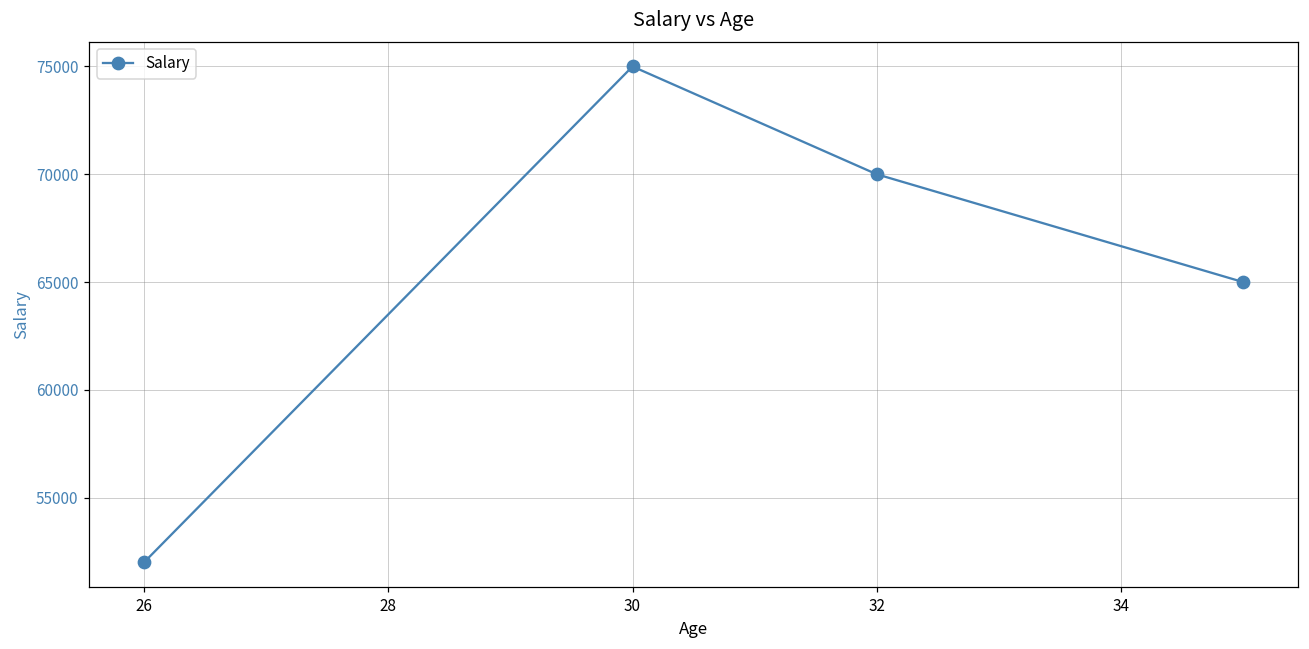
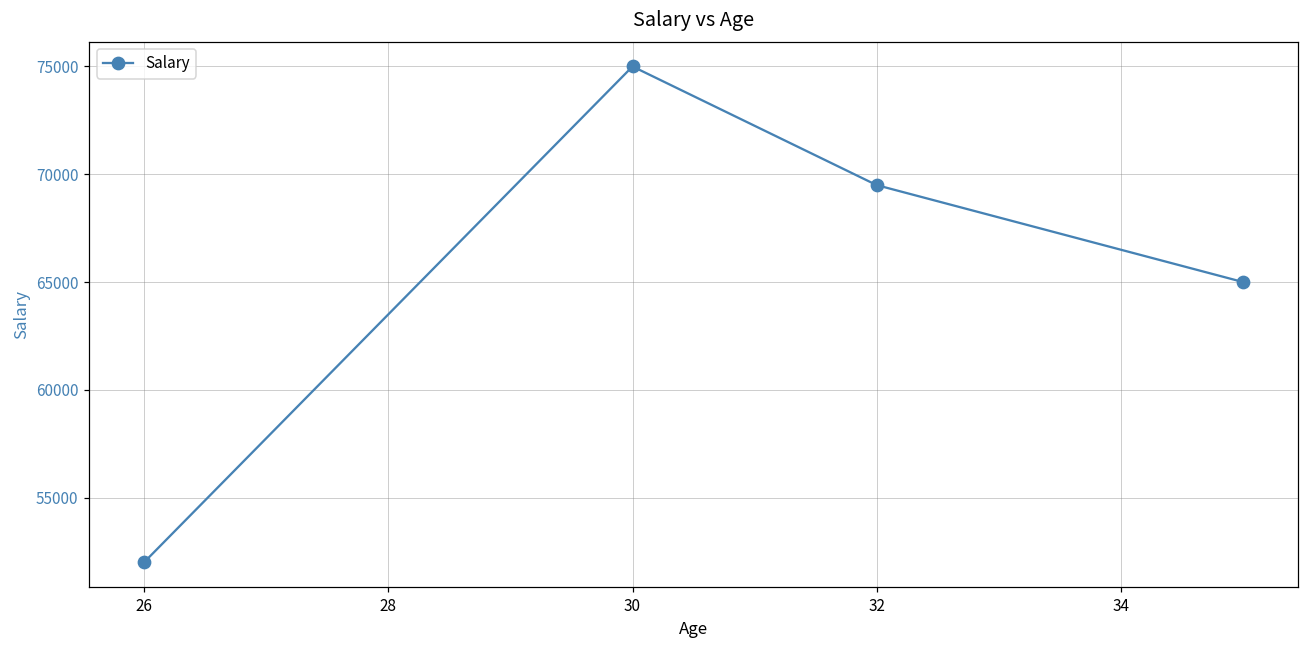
  {
    "26": 52000,
    "30": 75000,
-   "32": 70000
+   "32": 69500
  }
